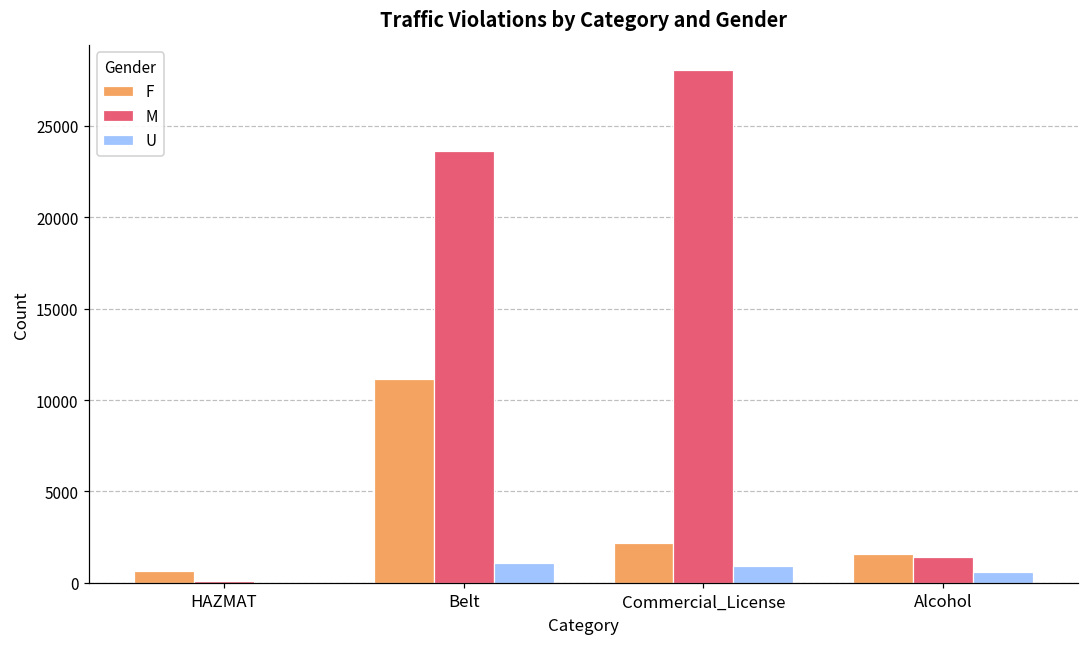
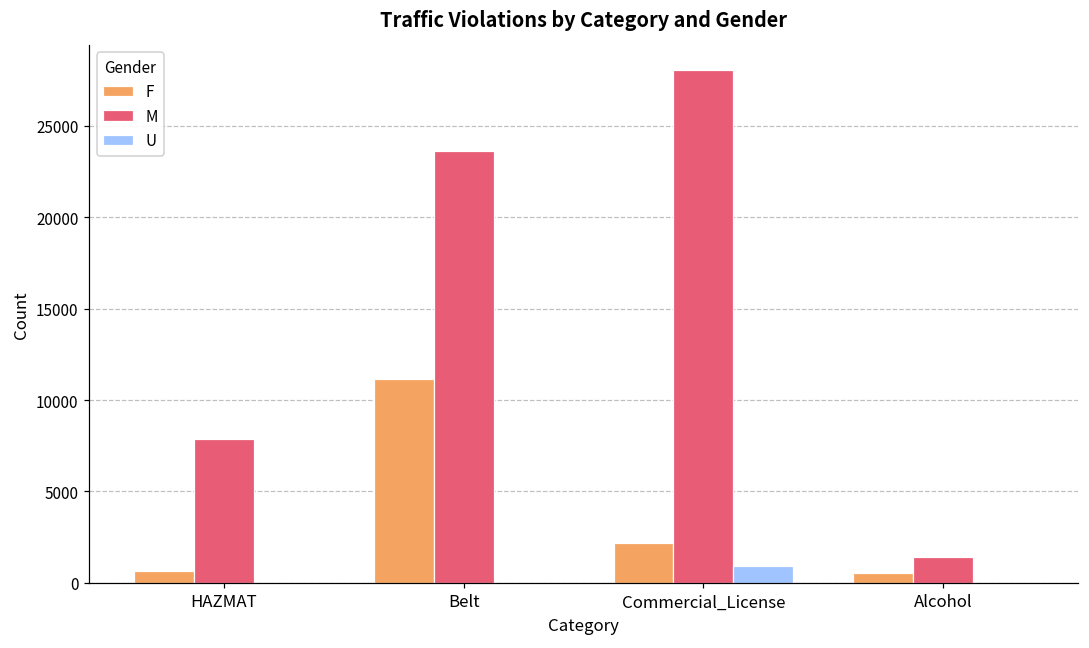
  {
    "F": {
      "HAZMAT": 600,
      "Belt": 11200,
      "Commercial_License": 2200,
-     "Alcohol": 1500
+     "Alcohol": 600
    },
    "M": {
-     "HAZMAT": 100,
+     "HAZMAT": 7900,
      "Belt": 23600,
      "Commercial_License": 28000,
      "Alcohol": 1400
    },
    "U": {
-     "Belt": 1100,
+     "Belt": 0,
      "Commercial_License": 900,
-     "Alcohol": 600
+     "Alcohol": 0
    }
  }
